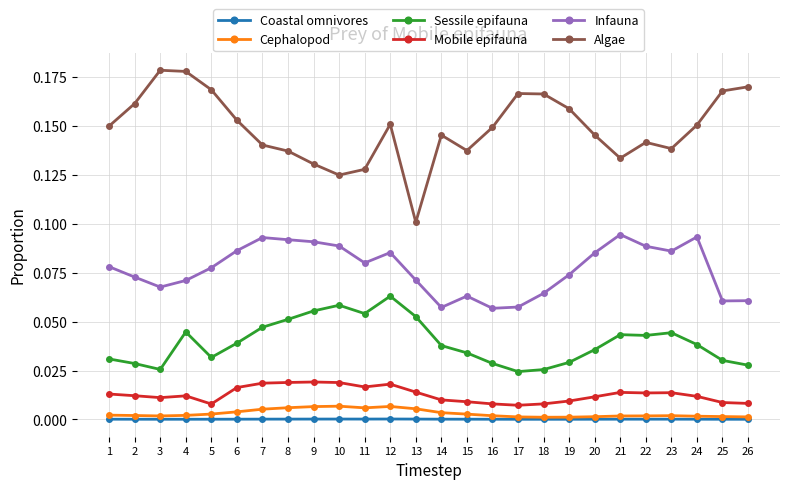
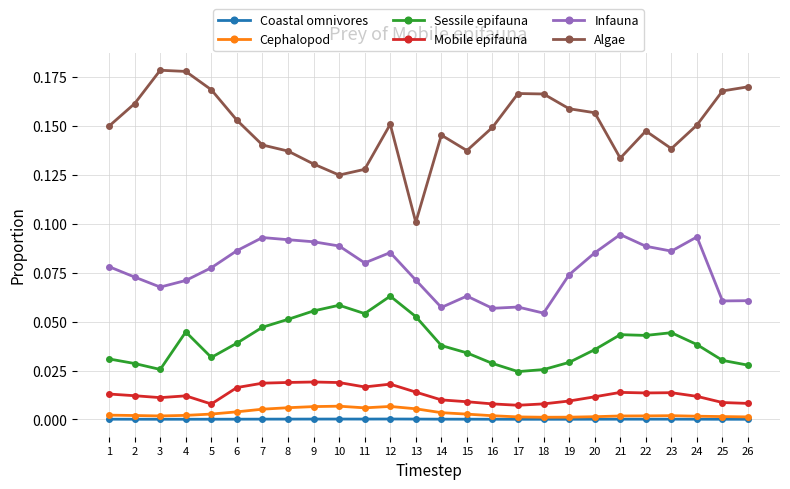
  {
    "Coastal omnivores": {
      "1": 0.000,
      "2": 0.000,
      "3": 0.000,
      "4": 0.000,
      "5": 0.000,
      "6": 0.000,
      "7": 0.000,
      "8": 0.000,
      "9": 0.000,
      "10": 0.000,
      "11": 0.000,
      "12": 0.000,
      "13": 0.000,
      "14": 0.000,
      "15": 0.000,
      "16": 0.000,
      "21": 0.000,
      "22": 0.000,
      "23": 0.000,
      "24": 0.000,
      "25": 0.000
    },
    "Cephalopod": {
      "1": 0.002,
      "2": 0.002,
      "3": 0.002,
      "4": 0.002,
      "5": 0.003,
      "6": 0.004,
      "7": 0.005,
      "8": 0.006,
      "9": 0.007,
      "10": 0.007,
      "11": 0.006,
      "12": 0.007,
      "13": 0.005,
      "14": 0.003,
      "15": 0.003,
      "16": 0.002,
      "21": 0.002,
      "22": 0.002,
      "23": 0.002,
      "24": 0.002,
      "25": 0.001
    },
    "Sessile epifauna": {
      "1": 0.031,
      "2": 0.029,
      "3": 0.026,
      "4": 0.045,
      "5": 0.032,
      "6": 0.039,
      "7": 0.047,
      "8": 0.051,
      "9": 0.055,
      "10": 0.058,
      "11": 0.054,
      "12": 0.063,
      "13": 0.053,
      "14": 0.038,
      "15": 0.034,
      "16": 0.029,
      "17": 0.024,
      "18": 0.025,
      "19": 0.029,
      "20": 0.036,
      "21": 0.043,
      "22": 0.043,
      "23": 0.044,
      "24": 0.038,
      "25": 0.030,
      "26": 0.028
    },
    "Mobile epifauna": {
      "1": 0.013,
      "2": 0.012,
      "3": 0.011,
      "4": 0.012,
      "5": 0.008,
      "6": 0.016,
      "7": 0.019,
      "8": 0.019,
      "9": 0.019,
      "10": 0.019,
      "11": 0.017,
      "12": 0.018,
      "13": 0.014,
      "14": 0.010,
      "15": 0.009,
      "16": 0.008,
      "17": 0.007,
      "18": 0.008,
      "19": 0.009,
      "20": 0.012,
      "21": 0.014,
      "22": 0.014,
      "23": 0.014,
      "24": 0.012,
      "25": 0.009,
      "26": 0.008
    },
    "Infauna": {
      "1": 0.078,
      "2": 0.073,
      "3": 0.068,
      "4": 0.071,
      "5": 0.078,
      "6": 0.086,
      "7": 0.093,
      "8": 0.092,
      "9": 0.091,
      "10": 0.089,
      "11": 0.080,
      "12": 0.085,
      "13": 0.071,
      "14": 0.057,
      "15": 0.063,
      "16": 0.057,
      "17": 0.057,
-     "18": 0.064,
+     "18": 0.054,
      "19": 0.074,
      "20": 0.085,
      "21": 0.094,
      "22": 0.089,
      "23": 0.086,
      "24": 0.093,
      "25": 0.061,
      "26": 0.061
    },
    "Algae": {
      "1": 0.150,
      "2": 0.161,
      "3": 0.178,
      "4": 0.178,
      "5": 0.168,
      "6": 0.153,
      "7": 0.140,
      "8": 0.137,
      "9": 0.131,
      "10": 0.125,
      "11": 0.128,
      "12": 0.151,
      "13": 0.101,
      "14": 0.145,
      "15": 0.137,
      "16": 0.149,
      "17": 0.167,
      "18": 0.166,
      "19": 0.159,
-     "20": 0.145,
+     "20": 0.157,
      "21": 0.134,
-     "22": 0.142,
+     "22": 0.147,
      "23": 0.138,
      "24": 0.150,
      "25": 0.168,
      "26": 0.170
    }
  }
